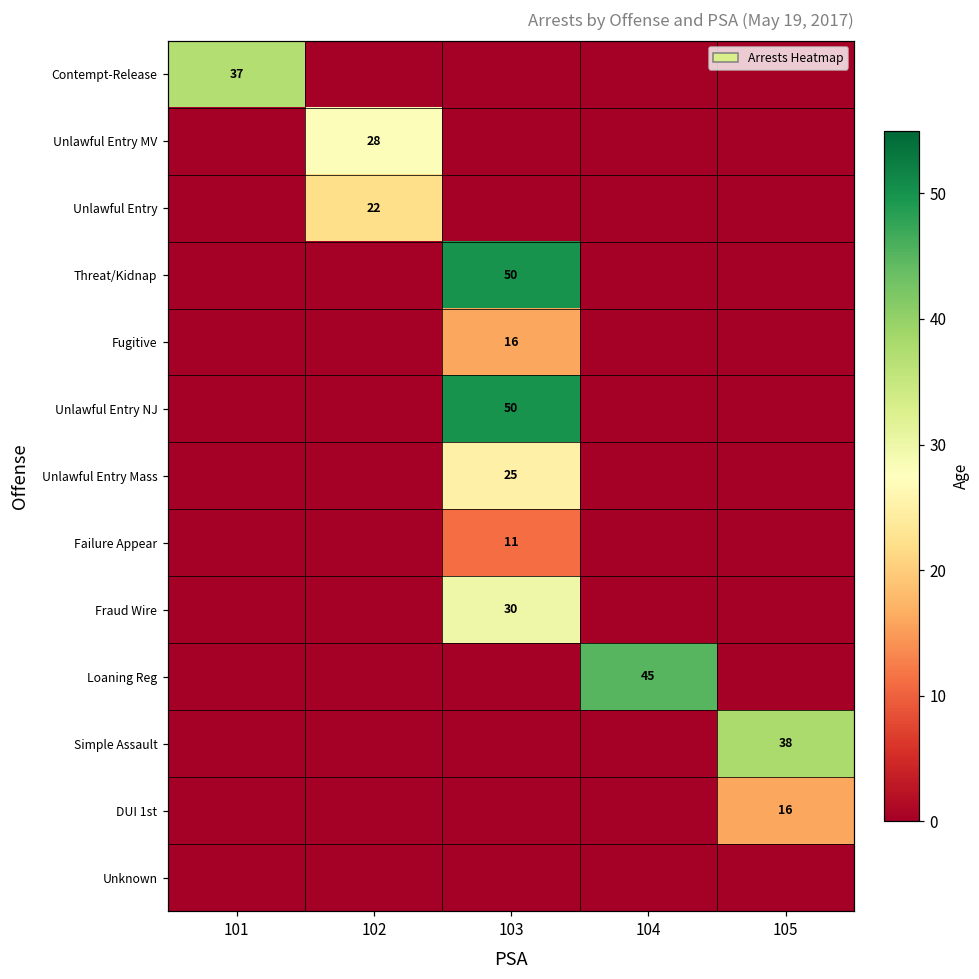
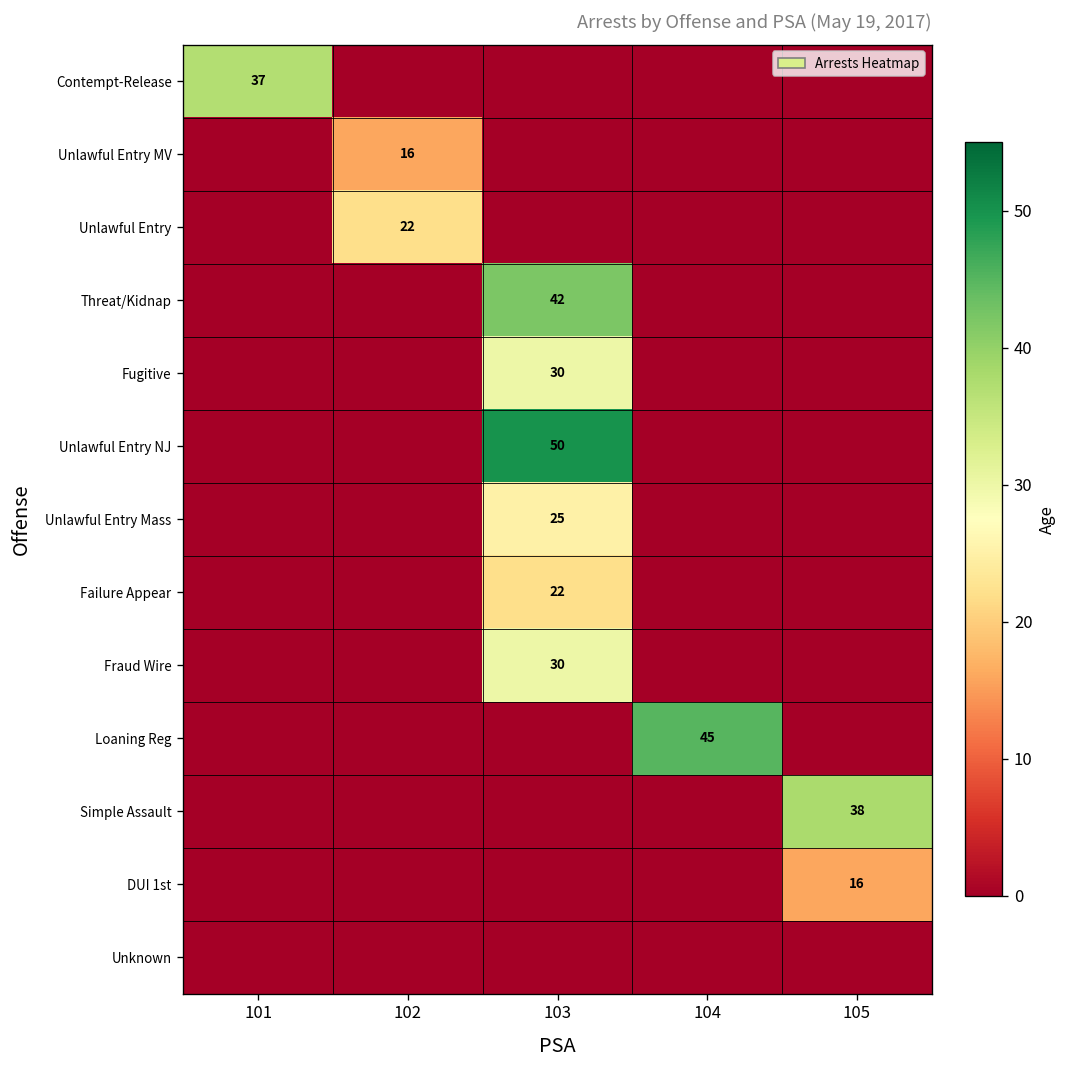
  {
    "Contempt-Release": {
      "101": 37
    },
    "Unlawful Entry MV": {
-     "102": 28
+     "102": 16
    },
    "Unlawful Entry": {
      "102": 22
    },
    "Threat/Kidnap": {
-     "103": 50
+     "103": 42
    },
    "Fugitive": {
-     "103": 16
+     "103": 30
    },
    "Unlawful Entry NJ": {
      "103": 50
    },
    "Unlawful Entry Mass": {
      "103": 25
    },
    "Failure Appear": {
-     "103": 11
+     "103": 22
    },
    "Fraud Wire": {
      "103": 30
    },
    "Loaning Reg": {
      "104": 45
    },
    "Simple Assault": {
      "105": 38
    },
    "DUI 1st": {
      "105": 16
    }
  }
